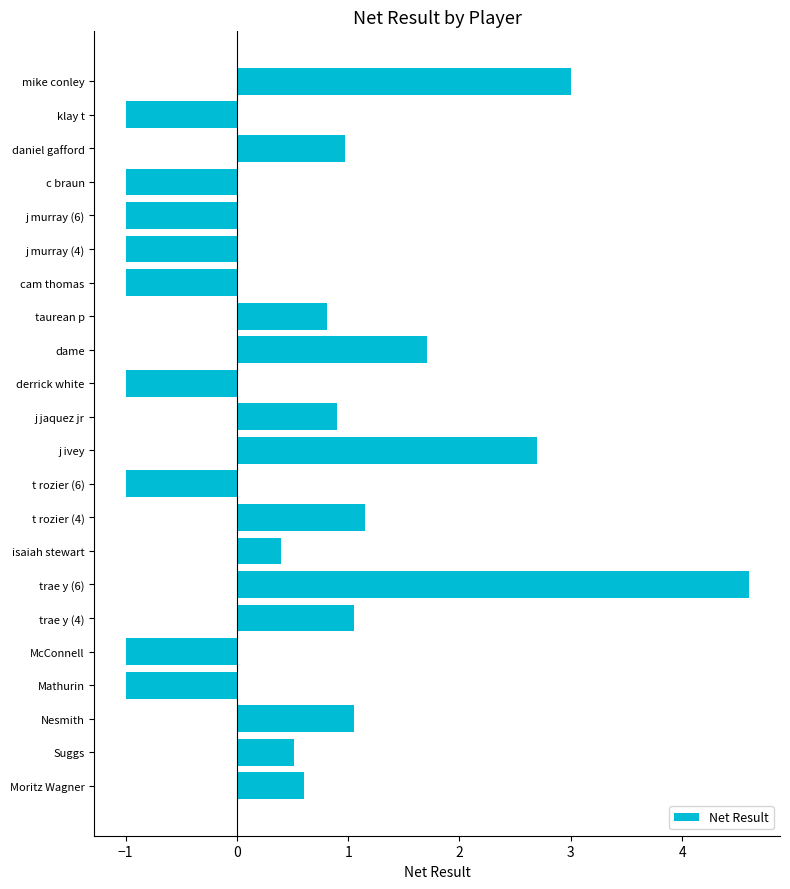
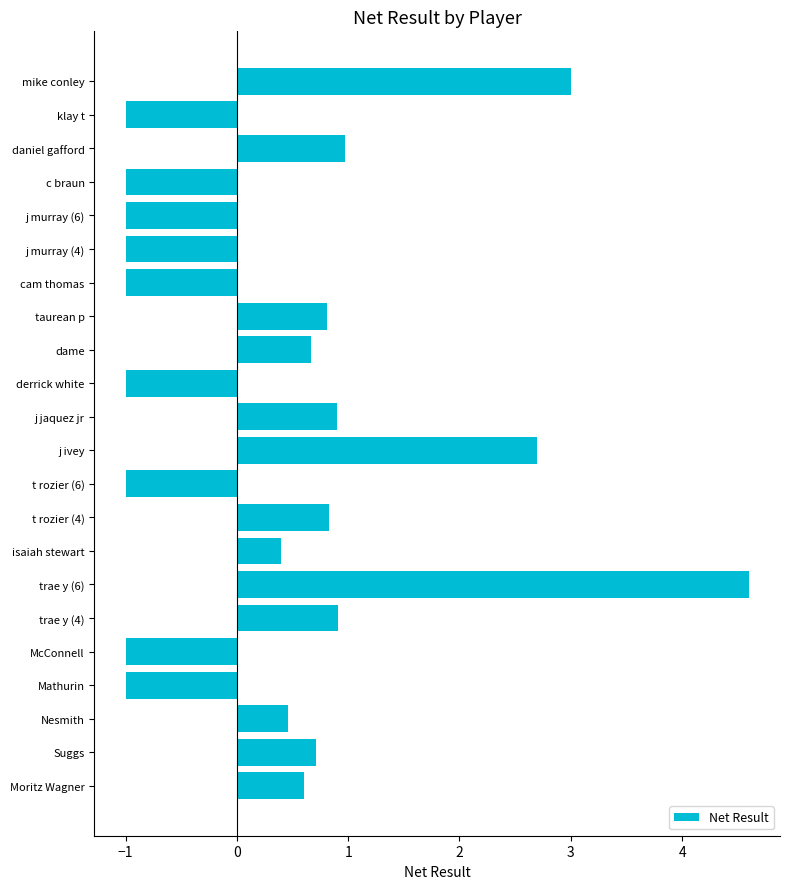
  {
    "mike conley": 3.00,
    "klay t": -1.00,
    "daniel gafford": 0.97,
    "c braun": -1.00,
    "j murray (6)": -1.00,
    "j murray (4)": -1.00,
    "cam thomas": -1.00,
    "taurean p": 0.81,
-   "dame": 1.71,
+   "dame": 0.67,
    "derrick white": -1.00,
    "j jaquez jr": 0.90,
    "j ivey": 2.70,
    "t rozier (6)": -1.00,
-   "t rozier (4)": 1.15,
+   "t rozier (4)": 0.83,
    "isaiah stewart": 0.40,
    "trae y (6)": 4.60,
-   "trae y (4)": 1.05,
+   "trae y (4)": 0.91,
    "McConnell": -1.00,
    "Mathurin": -1.00,
-   "Nesmith": 1.05,
-   "Suggs": 0.51,
+   "Nesmith": 0.46,
+   "Suggs": 0.71,
    "Moritz Wagner": 0.60
  }
